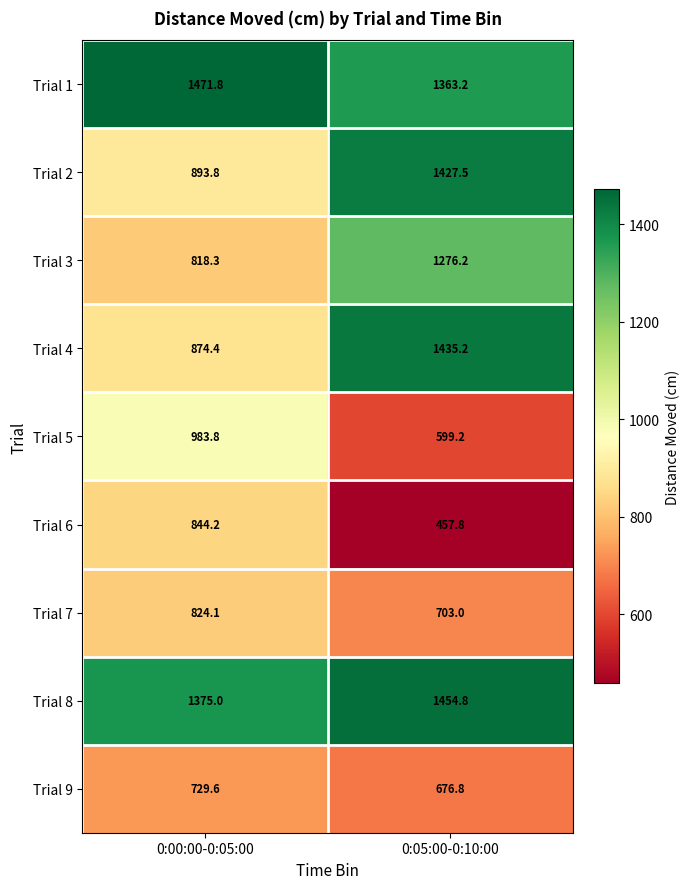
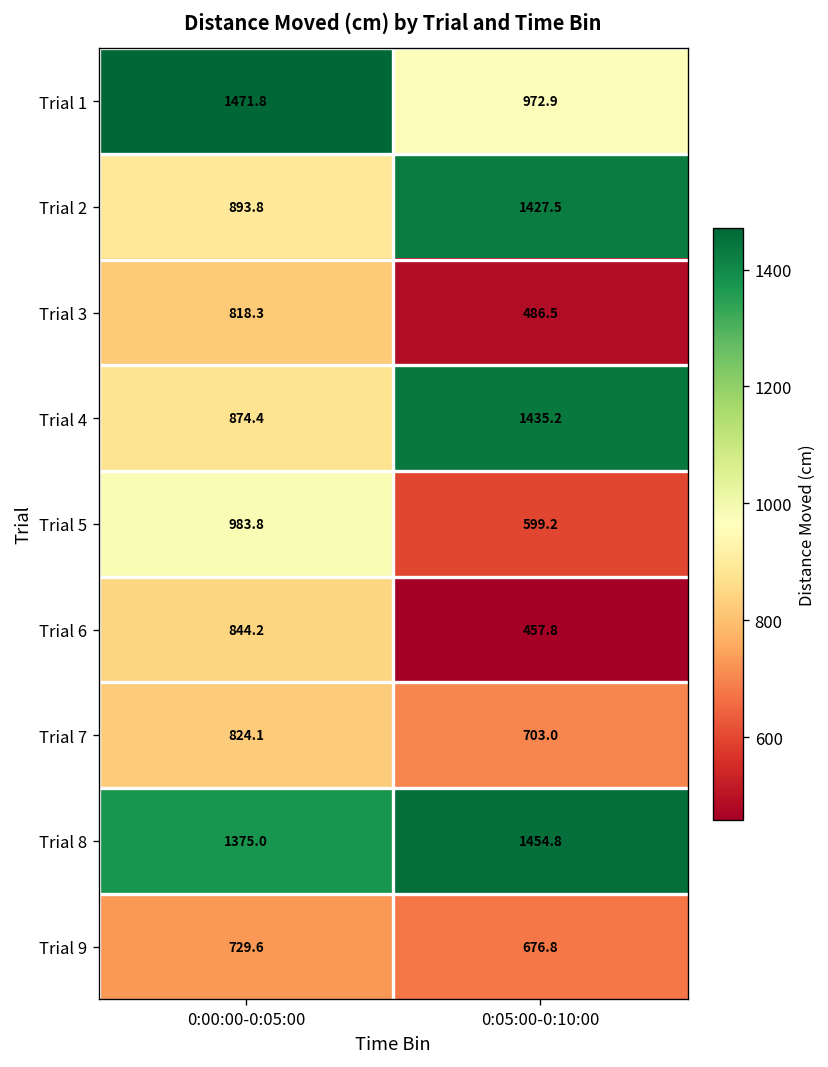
  {
    "Trial 1": {
      "0:00:00-0:05:00": 1471.8,
-     "0:05:00-0:10:00": 1363.2
+     "0:05:00-0:10:00": 972.9
    },
    "Trial 2": {
      "0:00:00-0:05:00": 893.8,
      "0:05:00-0:10:00": 1427.5
    },
    "Trial 3": {
      "0:00:00-0:05:00": 818.3,
-     "0:05:00-0:10:00": 1276.2
+     "0:05:00-0:10:00": 486.5
    },
    "Trial 4": {
      "0:00:00-0:05:00": 874.4,
      "0:05:00-0:10:00": 1435.2
    },
    "Trial 5": {
      "0:00:00-0:05:00": 983.8,
      "0:05:00-0:10:00": 599.2
    },
    "Trial 6": {
      "0:00:00-0:05:00": 844.2,
      "0:05:00-0:10:00": 457.8
    },
    "Trial 7": {
      "0:00:00-0:05:00": 824.1,
      "0:05:00-0:10:00": 703.0
    },
    "Trial 8": {
      "0:00:00-0:05:00": 1375.0,
      "0:05:00-0:10:00": 1454.8
    },
    "Trial 9": {
      "0:00:00-0:05:00": 729.6,
      "0:05:00-0:10:00": 676.8
    }
  }
